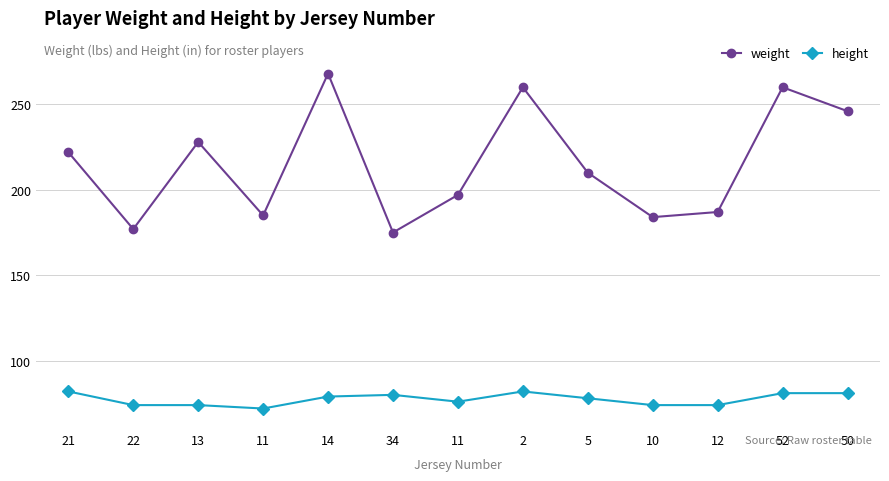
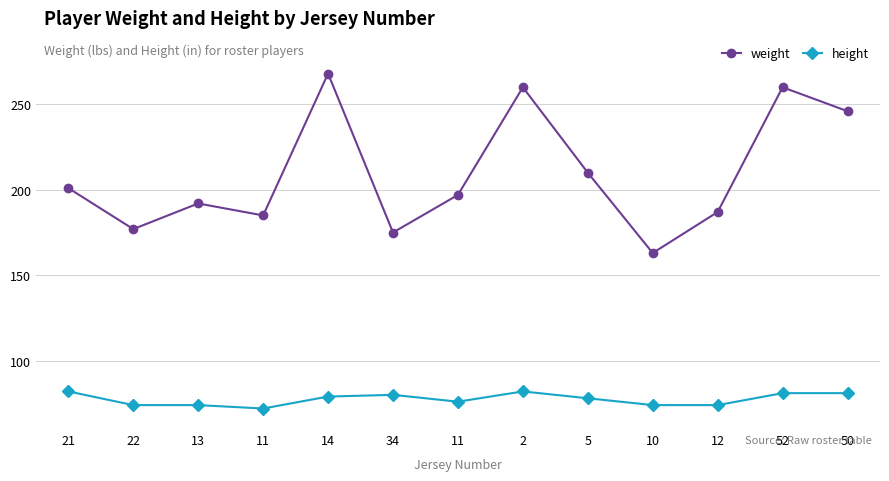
  {
    "weight": {
-     "21": 222,
+     "21": 201,
      "22": 177,
-     "13": 228,
+     "13": 192,
      "14": 268,
      "34": 175,
      "2": 260,
      "5": 210,
-     "10": 184,
+     "10": 163,
      "12": 187,
      "52": 260,
      "50": 246
    },
    "height": {
      "21": 82,
      "22": 74,
      "13": 74,
      "14": 79,
      "34": 80,
      "2": 82,
      "5": 78,
      "10": 74,
      "12": 74,
      "52": 81,
      "50": 81
    }
  }
